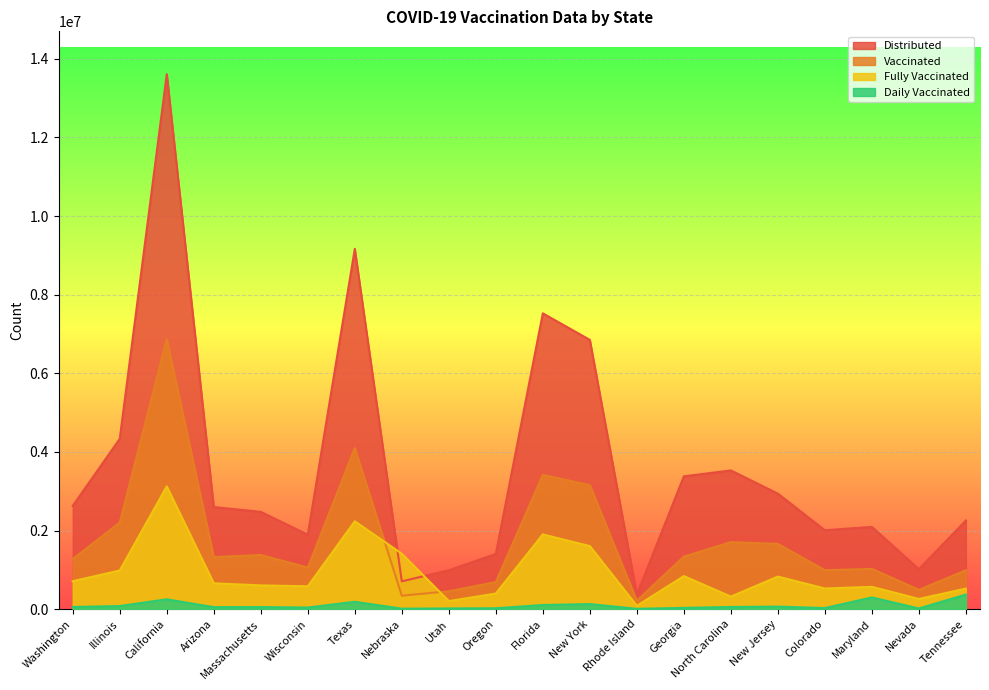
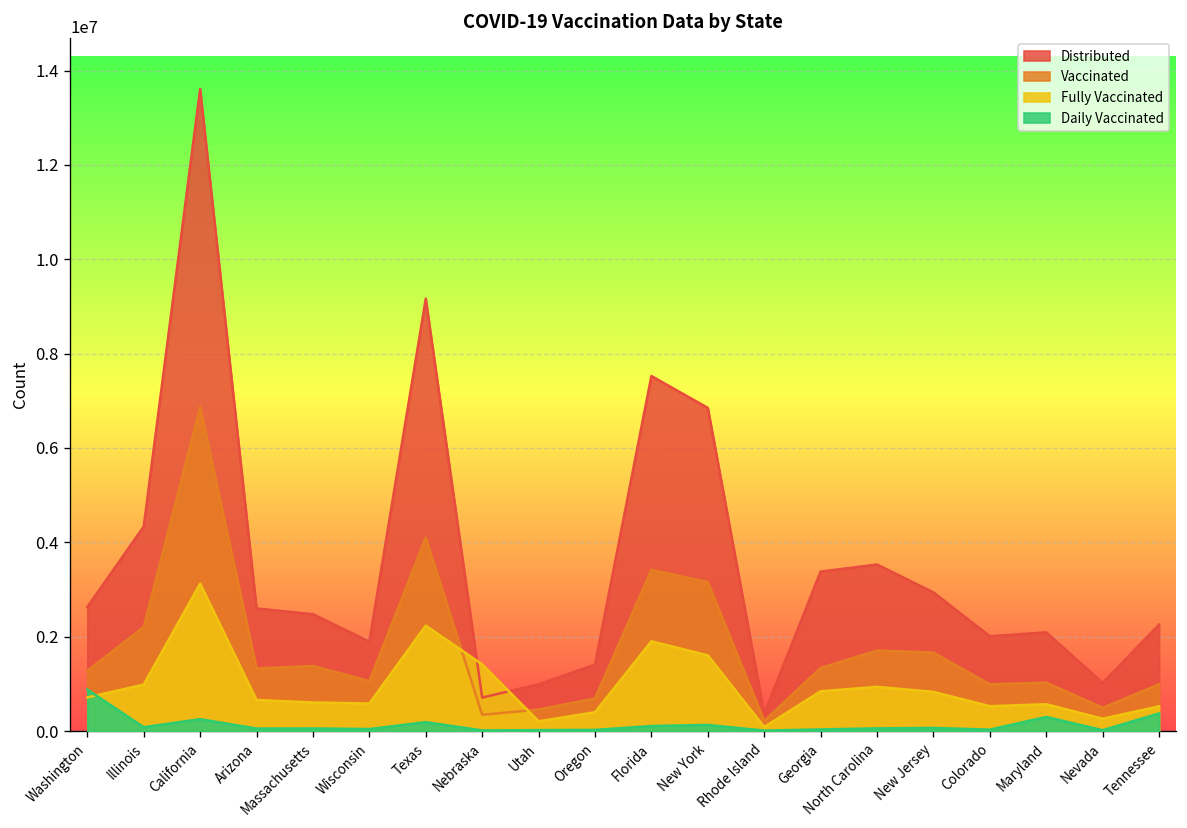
  {
    "Fully Vaccinated": {
      "Washington": 700000,
      "Illinois": 1000000,
      "California": 3100000,
      "Arizona": 700000,
      "Massachusetts": 600000,
      "Wisconsin": 600000,
      "Texas": 2200000,
      "Nebraska": 1400000,
      "Utah": 200000,
      "Oregon": 400000,
      "Florida": 1900000,
      "New York": 1600000,
      "Rhode Island": 100000,
      "Georgia": 800000,
-     "North Carolina": 300000,
+     "North Carolina": 900000,
      "New Jersey": 800000,
      "Colorado": 500000,
      "Maryland": 600000,
      "Nevada": 300000,
      "Tennessee": 500000
    },
    "Daily Vaccinated": {
-     "Washington": 100000,
+     "Washington": 900000,
      "Illinois": 100000,
      "California": 300000,
      "Arizona": 100000,
      "Massachusetts": 100000,
      "Wisconsin": 0,
      "Texas": 200000,
      "Nebraska": 0,
      "Utah": 0,
      "Oregon": 0,
      "Florida": 100000,
      "New York": 100000,
      "Rhode Island": 0,
      "Georgia": 0,
      "North Carolina": 100000,
      "New Jersey": 100000,
      "Colorado": 0,
      "Maryland": 300000,
      "Nevada": 0,
      "Tennessee": 400000
    }
  }
